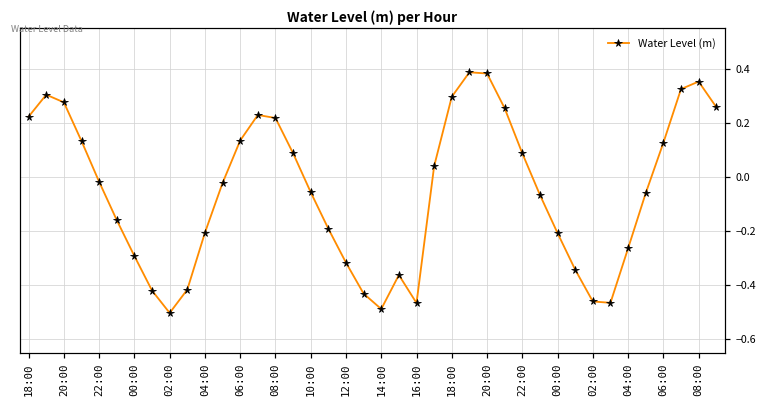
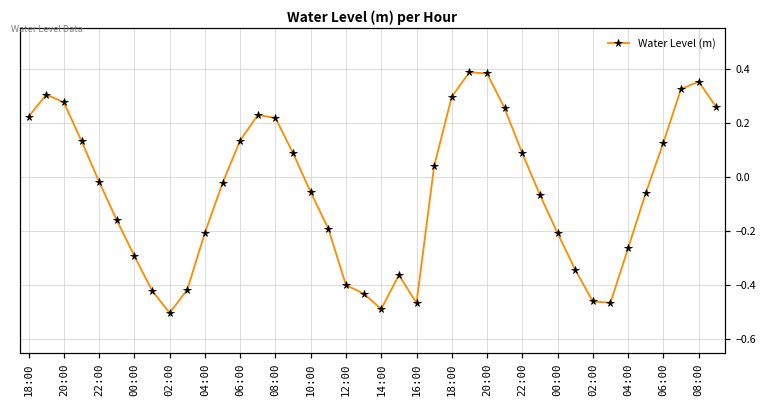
  {
    "10:00": -0.06,
-   "12:00": -0.32,
+   "12:00": -0.40,
    "14:00": -0.49,
    "16:00": -0.47
  }
